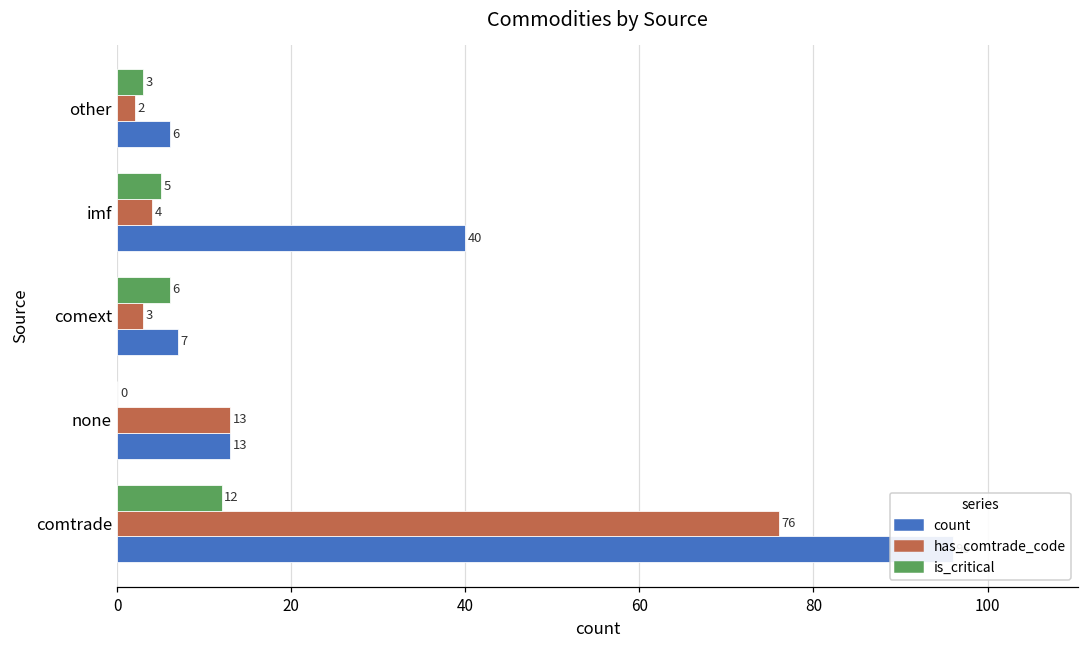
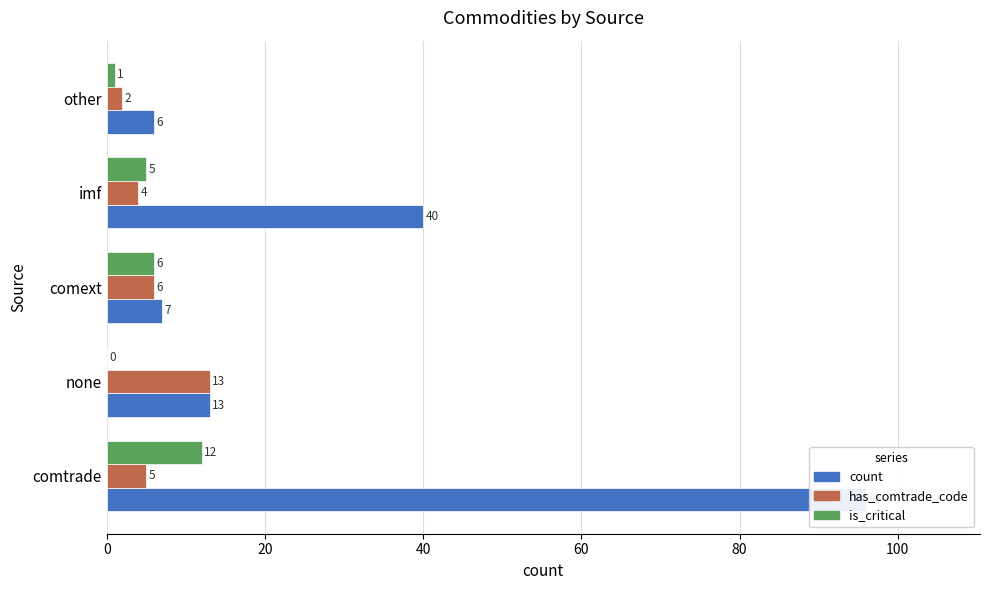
  {
    "count": {
      "other": 6,
      "imf": 40,
      "comext": 7,
      "none": 13
    },
    "has_comtrade_code": {
      "other": 2,
      "imf": 4,
-     "comext": 3,
+     "comext": 6,
      "none": 13,
-     "comtrade": 76
+     "comtrade": 5
    },
    "is_critical": {
-     "other": 3,
+     "other": 1,
      "imf": 5,
      "comext": 6,
      "none": 0,
      "comtrade": 12
    }
  }
